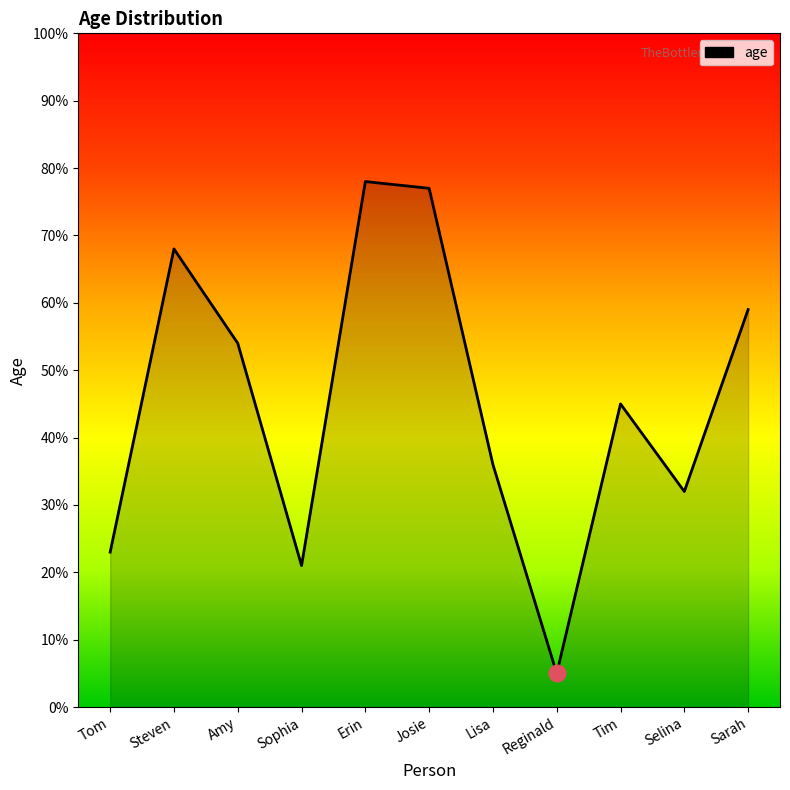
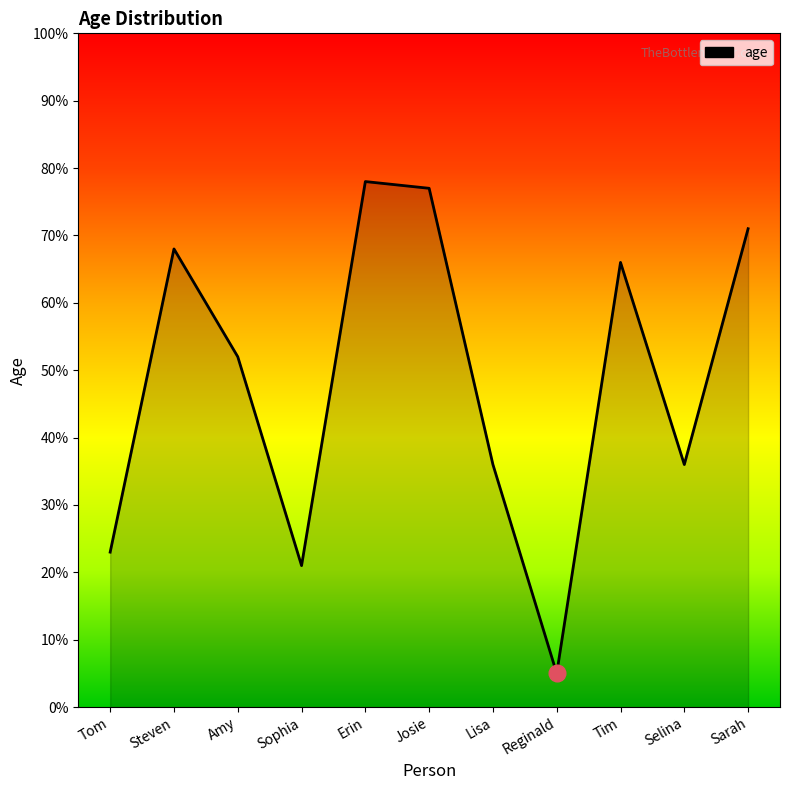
  {
    "age": {
      "Tom": "23%",
      "Steven": "68%",
-     "Amy": "54%",
+     "Amy": "52%",
      "Sophia": "21%",
      "Erin": "78%",
      "Josie": "77%",
      "Lisa": "36%",
-     "Tim": "45%",
-     "Selina": "32%",
-     "Sarah": "59%"
+     "Tim": "66%",
+     "Selina": "36%",
+     "Sarah": "71%"
    }
  }
